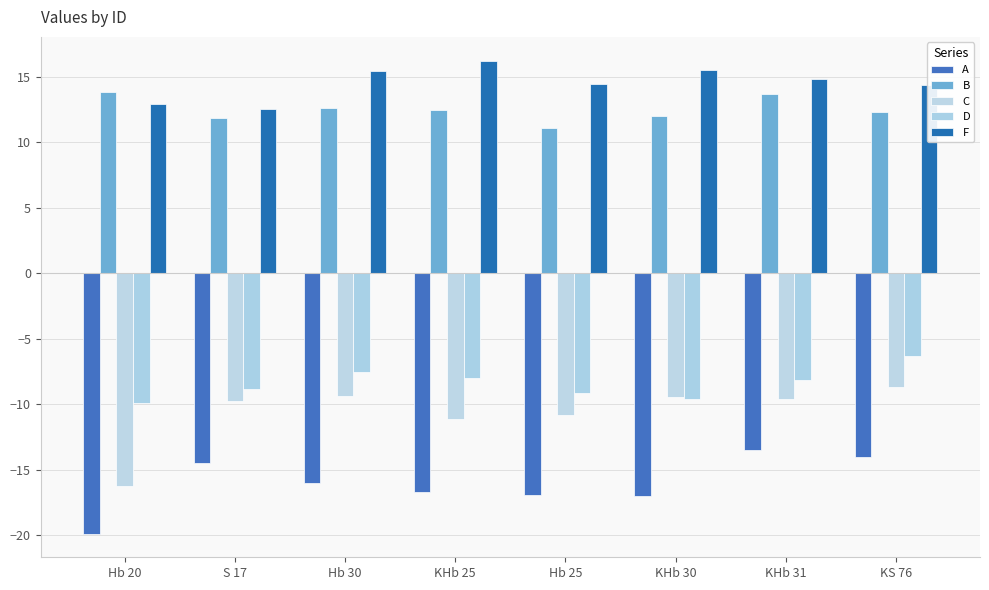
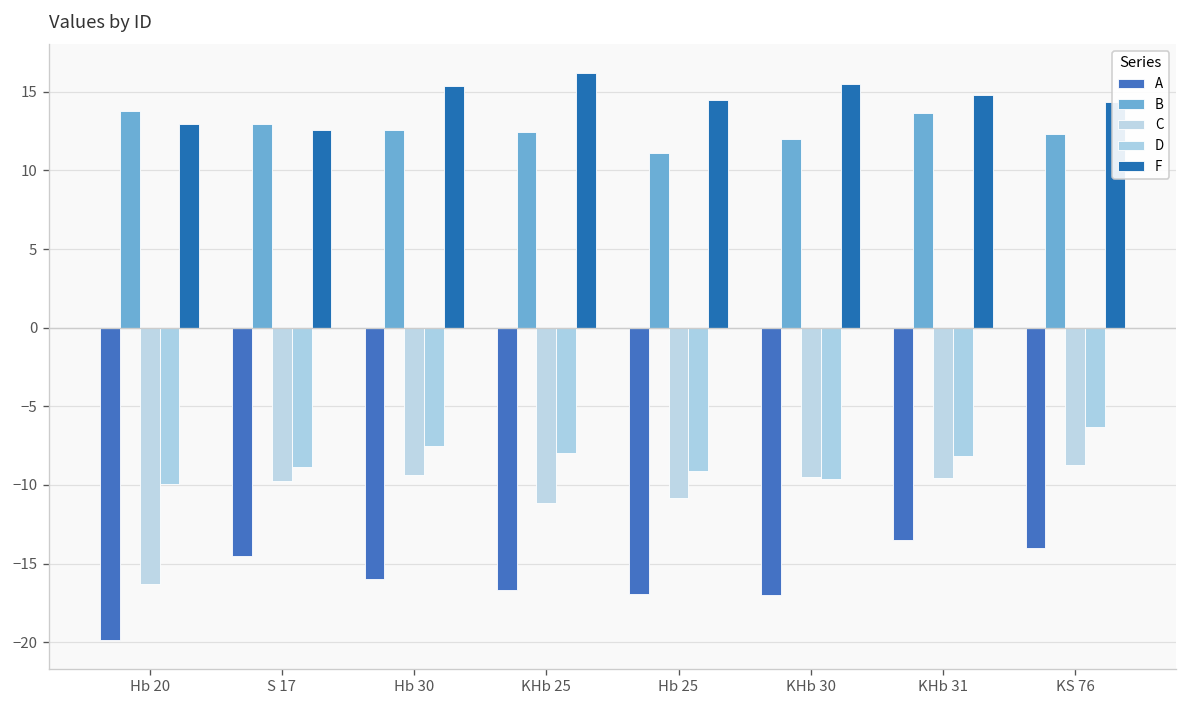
  {
    "B": {
      "Hb 20": 13.8,
-     "S 17": 11.8,
+     "S 17": 12.9,
      "Hb 30": 12.6,
      "KHb 25": 12.5,
      "Hb 25": 11.1,
      "KHb 30": 12.0,
      "KHb 31": 13.7,
      "KS 76": 12.3
    }
  }
